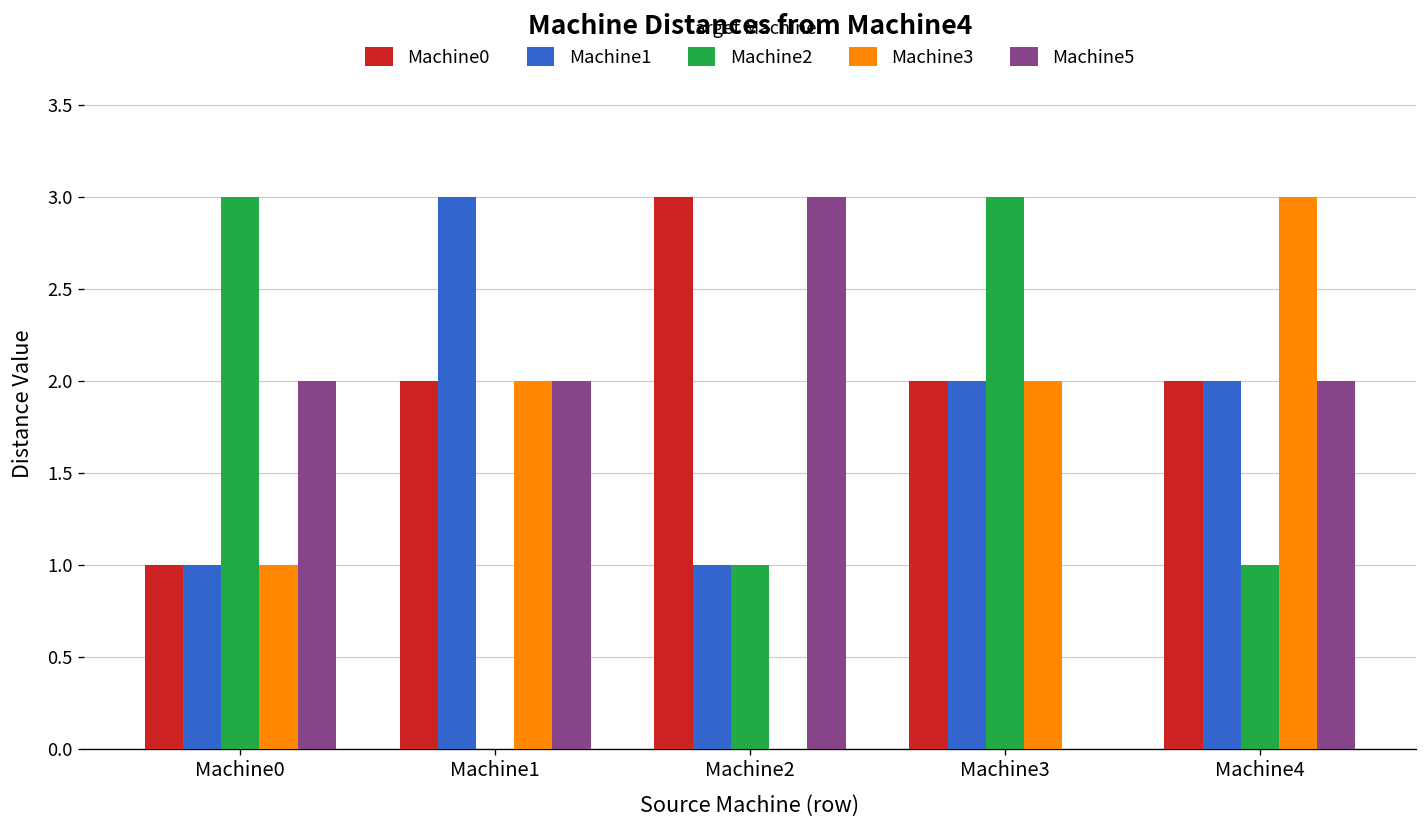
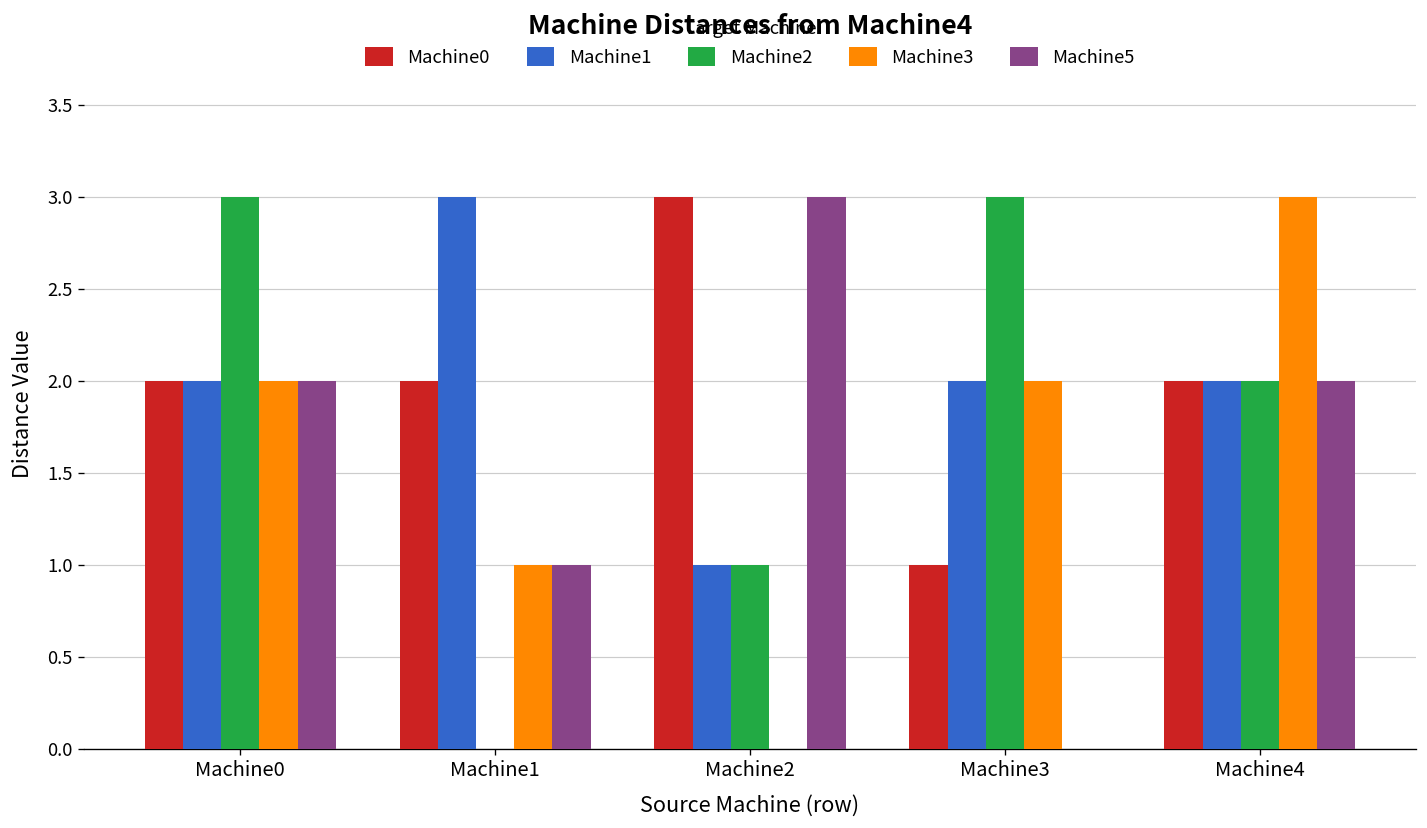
  {
    "Machine0": {
-     "Machine0": 1,
+     "Machine0": 2,
      "Machine1": 2,
      "Machine2": 3,
-     "Machine3": 2,
+     "Machine3": 1,
      "Machine4": 2
    },
    "Machine1": {
-     "Machine0": 1,
+     "Machine0": 2,
      "Machine1": 3,
      "Machine2": 1,
      "Machine3": 2,
      "Machine4": 2
    },
    "Machine2": {
      "Machine0": 3,
      "Machine1": 0,
      "Machine2": 1,
      "Machine3": 3,
-     "Machine4": 1
+     "Machine4": 2
    },
    "Machine3": {
-     "Machine0": 1,
-     "Machine1": 2,
+     "Machine0": 2,
+     "Machine1": 1,
      "Machine2": 0,
      "Machine3": 2,
      "Machine4": 3
    },
    "Machine5": {
      "Machine0": 2,
-     "Machine1": 2,
+     "Machine1": 1,
      "Machine2": 3,
      "Machine3": 0,
      "Machine4": 2
    }
  }
